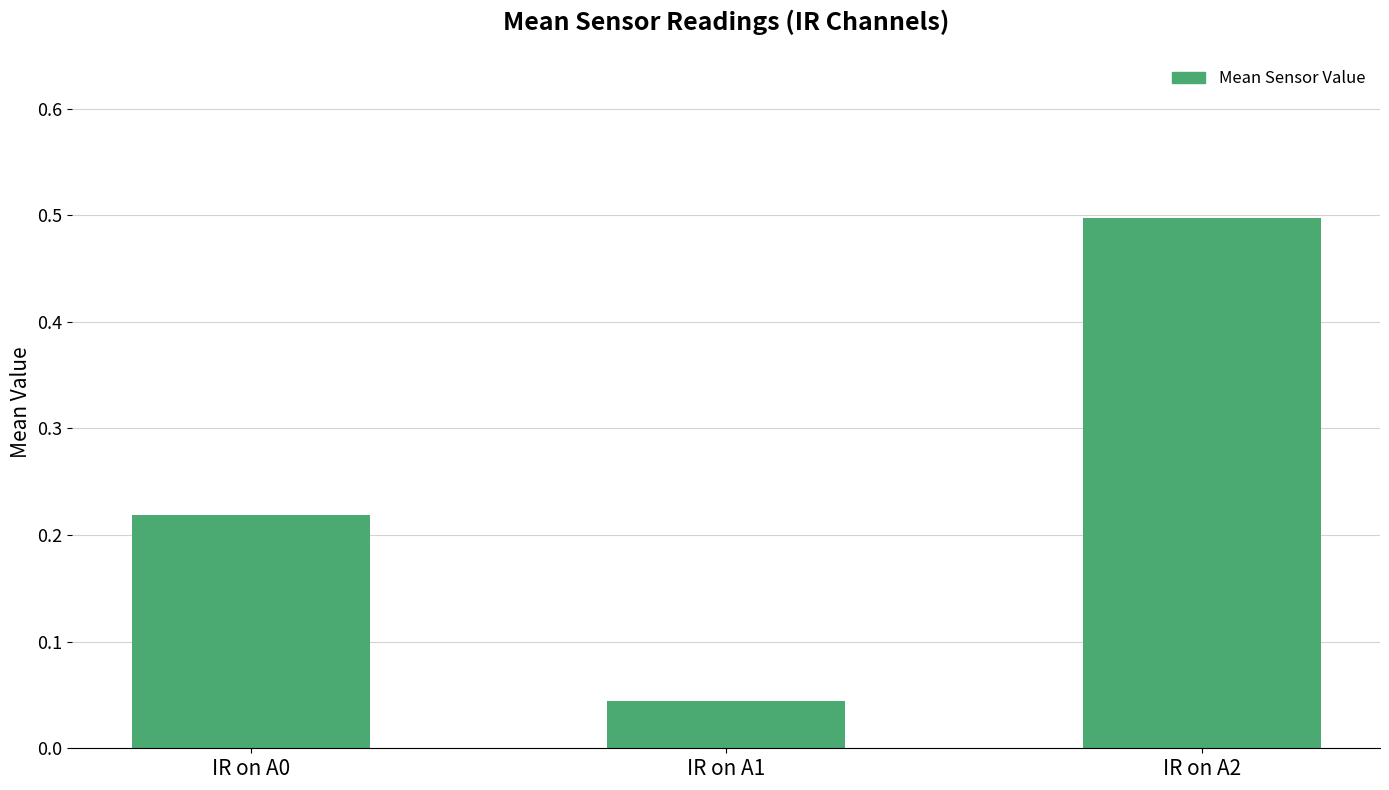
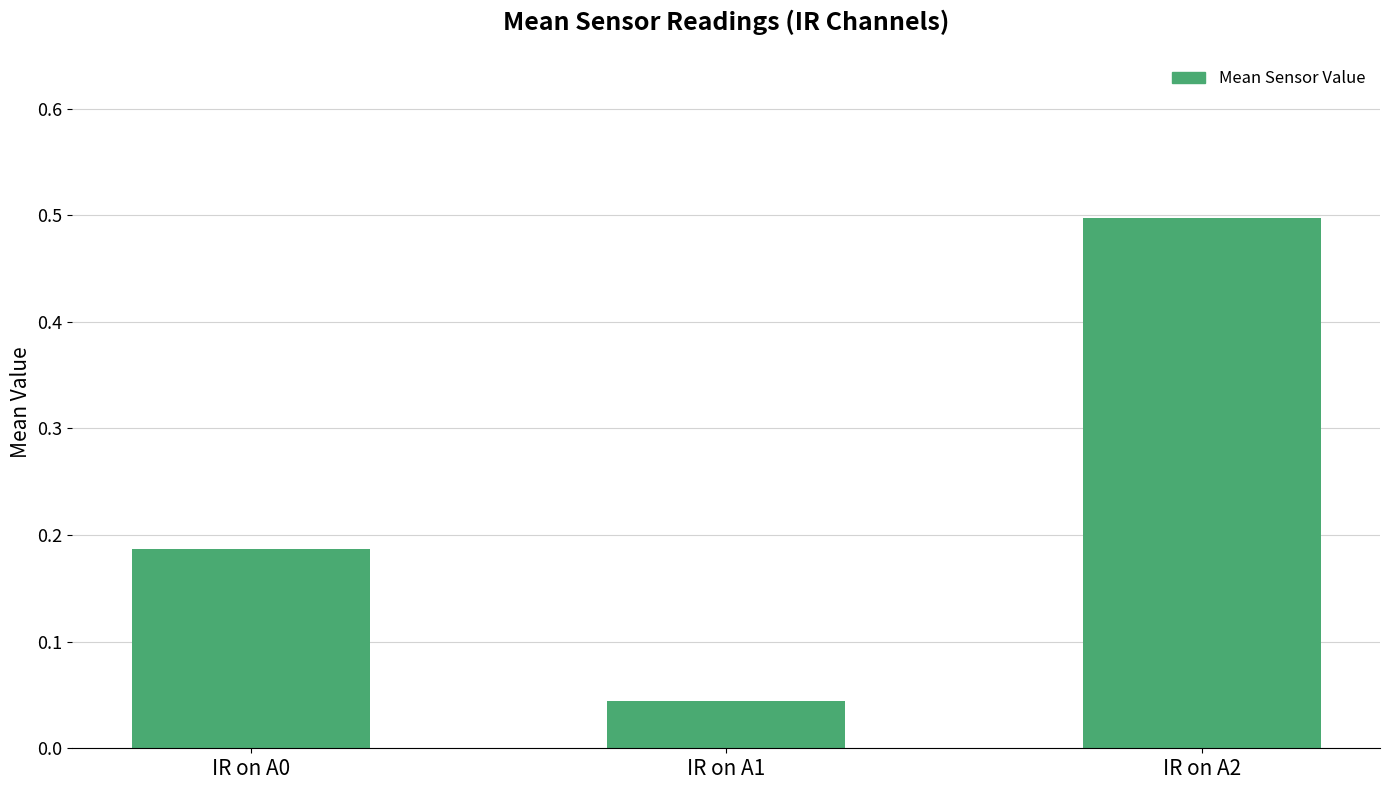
  {
-   "IR on A0": 0.219,
+   "IR on A0": 0.187,
    "IR on A1": 0.044,
    "IR on A2": 0.497
  }
